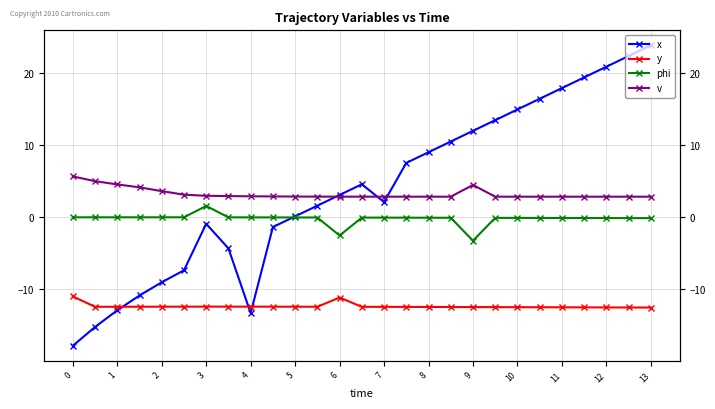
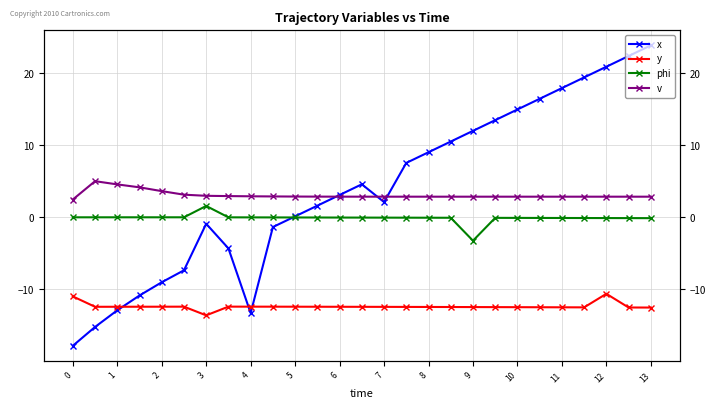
  {
    "x": {
      "0": -18,
      "1": -13,
      "2": -9,
      "3": -1,
      "4": -13,
      "7": 2,
      "8": 9,
      "9": 12,
      "10": 15,
      "11": 18,
      "12": 21
    },
    "y": {
      "0": -11,
      "1": -12,
      "2": -12,
-     "3": -12,
+     "3": -14,
      "4": -12,
      "5": -12,
-     "6": -11,
+     "6": -12,
      "7": -12,
      "8": -12,
      "9": -12,
      "10": -12,
      "11": -13,
-     "12": -13,
+     "12": -11,
      "13": -13
    },
    "phi": {
      "0": 0,
      "1": 0,
      "2": 0,
      "3": 2,
      "4": 0,
-     "6": -3,
+     "6": 0,
      "7": 0,
      "8": 0,
      "9": -3,
      "10": 0,
      "11": 0,
      "12": 0,
      "13": 0
    },
    "v": {
-     "0": 6,
+     "0": 2,
      "1": 5,
      "2": 4,
      "3": 3,
      "4": 3,
      "5": 3,
      "7": 3,
      "8": 3,
-     "9": 4,
+     "9": 3,
      "10": 3,
      "11": 3,
      "12": 3,
      "13": 3
    }
  }
